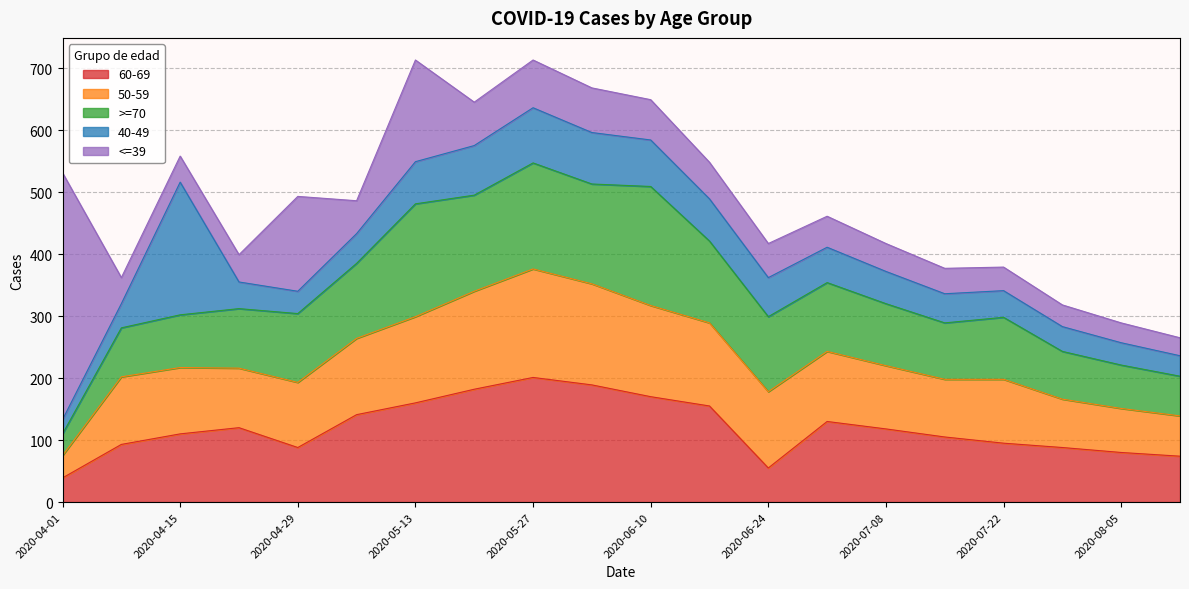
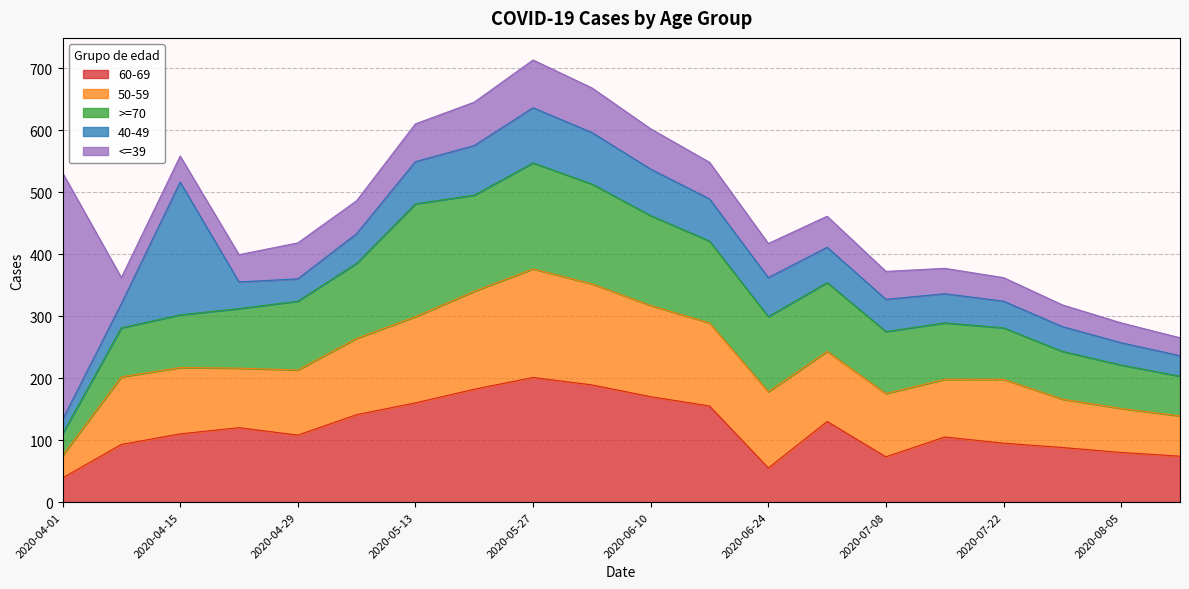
  {
    "60-69": {
      "2020-04-01": 40,
      "2020-04-15": 110,
-     "2020-04-29": 90,
+     "2020-04-29": 110,
      "2020-05-13": 160,
      "2020-05-27": 200,
      "2020-06-10": 170,
      "2020-06-24": 60,
-     "2020-07-08": 120,
+     "2020-07-08": 70,
      "2020-07-22": 100,
      "2020-08-05": 80
    },
    "50-59": {
      "2020-04-01": 40,
      "2020-04-15": 110,
      "2020-04-29": 110,
      "2020-05-13": 140,
      "2020-05-27": 180,
      "2020-06-10": 150,
      "2020-06-24": 120,
      "2020-07-08": 100,
      "2020-07-22": 100,
      "2020-08-05": 70
    },
    ">=70": {
      "2020-04-01": 40,
      "2020-04-15": 90,
      "2020-04-29": 110,
      "2020-05-13": 180,
      "2020-05-27": 170,
-     "2020-06-10": 190,
+     "2020-06-10": 150,
      "2020-06-24": 120,
      "2020-07-08": 100,
-     "2020-07-22": 100,
+     "2020-07-22": 80,
      "2020-08-05": 70
    },
    "40-49": {
      "2020-04-01": 20,
      "2020-04-15": 210,
      "2020-04-29": 40,
      "2020-05-13": 70,
      "2020-05-27": 90,
      "2020-06-10": 80,
      "2020-06-24": 60,
      "2020-07-08": 50,
      "2020-07-22": 40,
      "2020-08-05": 40
    },
    "<=39": {
      "2020-04-01": 400,
      "2020-04-15": 40,
-     "2020-04-29": 150,
-     "2020-05-13": 160,
+     "2020-04-29": 60,
+     "2020-05-13": 60,
      "2020-05-27": 80,
      "2020-06-10": 70,
      "2020-06-24": 60,
      "2020-07-08": 50,
      "2020-07-22": 40,
      "2020-08-05": 30
    }
  }
